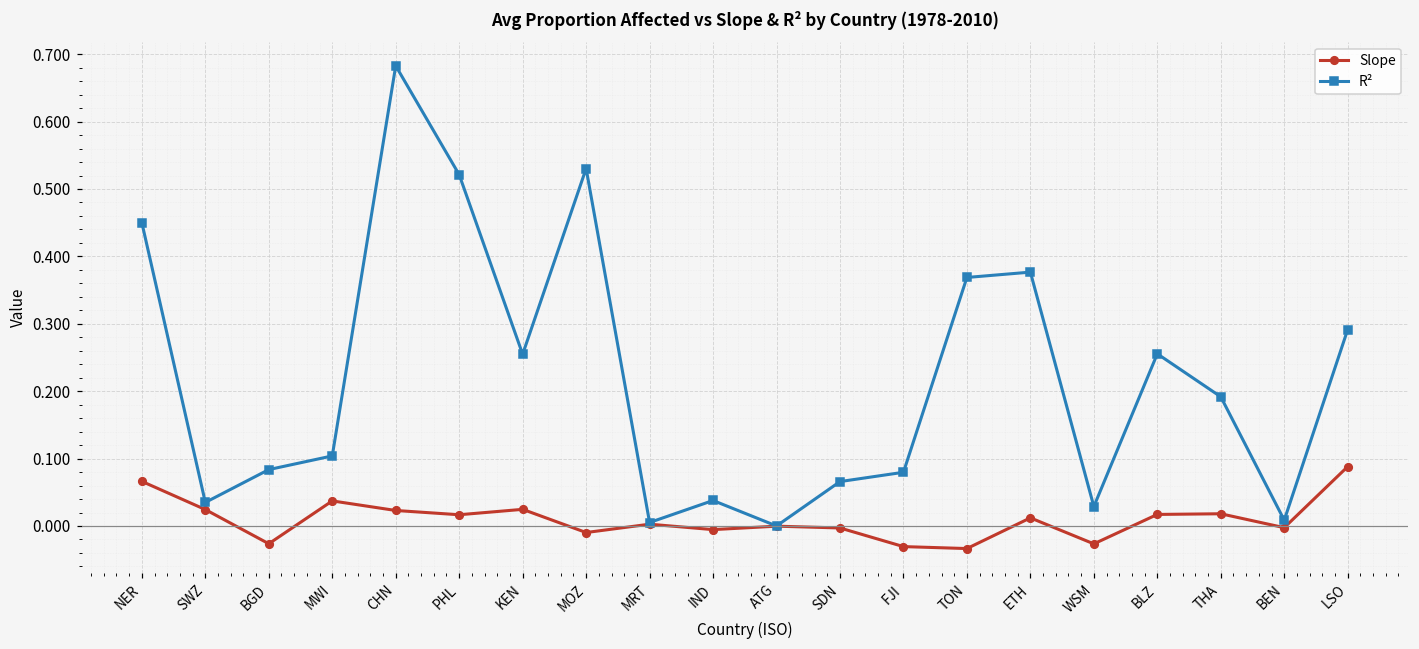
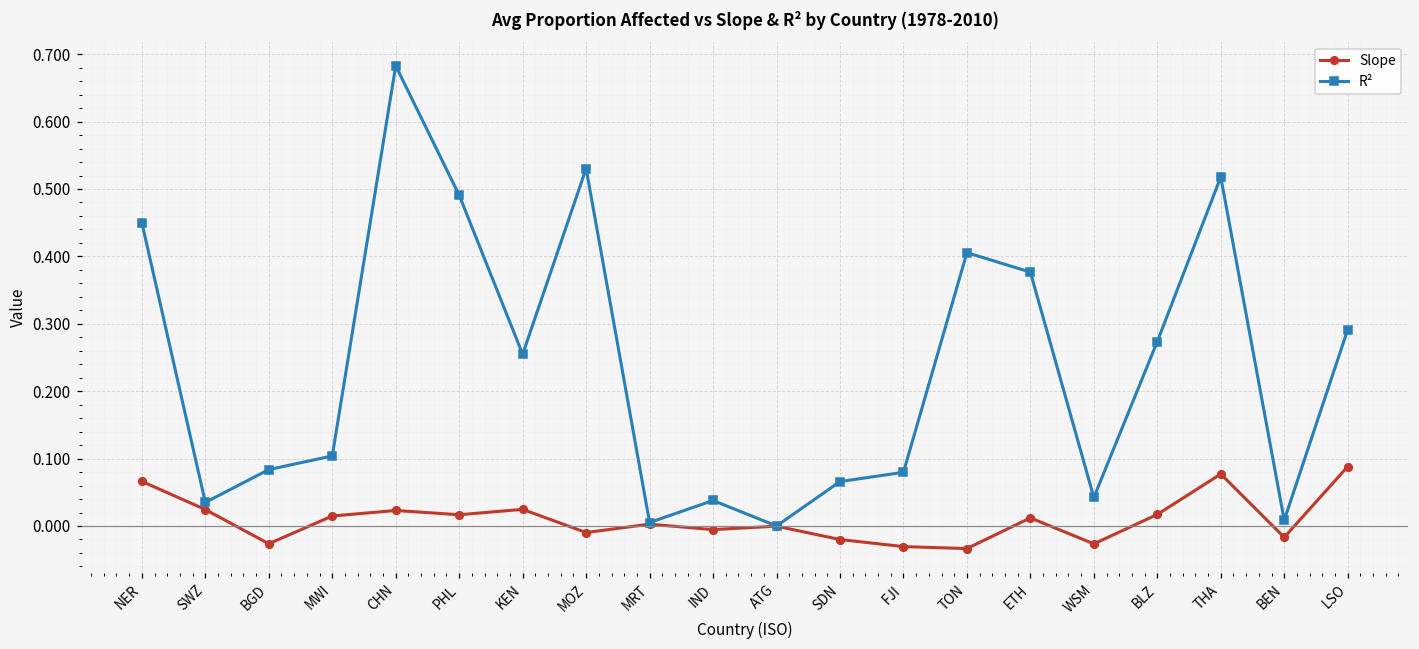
  {
    "Slope": {
      "NER": 0.07,
      "SWZ": 0.02,
      "BGD": -0.03,
-     "MWI": 0.04,
+     "MWI": 0.01,
      "CHN": 0.02,
      "PHL": 0.02,
      "KEN": 0.02,
      "MOZ": -0.01,
      "IND": -0.01,
-     "SDN": 0.00,
+     "SDN": -0.02,
      "FJI": -0.03,
      "TON": -0.03,
      "ETH": 0.01,
      "WSM": -0.03,
      "BLZ": 0.02,
-     "THA": 0.02,
-     "BEN": 0.00,
+     "THA": 0.08,
+     "BEN": -0.02,
      "LSO": 0.09
    },
    "R²": {
      "NER": 0.45,
      "SWZ": 0.03,
      "BGD": 0.08,
      "MWI": 0.10,
      "CHN": 0.68,
-     "PHL": 0.52,
+     "PHL": 0.49,
      "KEN": 0.25,
      "MOZ": 0.53,
      "IND": 0.04,
      "SDN": 0.07,
      "FJI": 0.08,
-     "TON": 0.37,
+     "TON": 0.41,
      "ETH": 0.38,
-     "WSM": 0.03,
-     "BLZ": 0.26,
-     "THA": 0.19,
+     "WSM": 0.04,
+     "BLZ": 0.27,
+     "THA": 0.52,
      "BEN": 0.01,
      "LSO": 0.29
    }
  }
